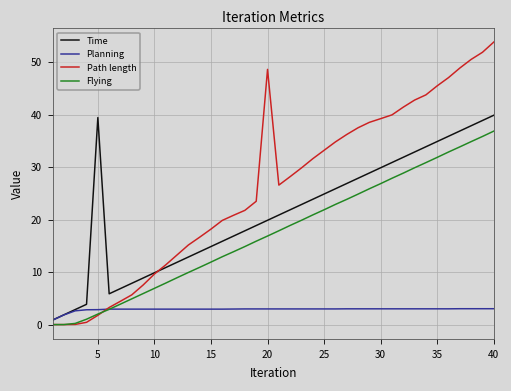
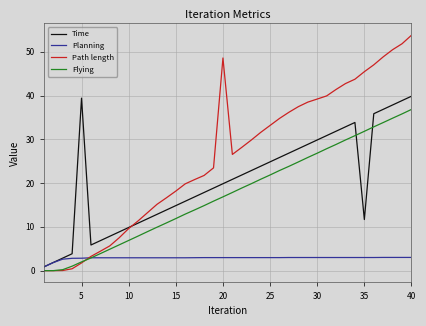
  {
    "Time": {
      "5": 39,
      "15": 15,
      "20": 20,
      "25": 25,
      "30": 30,
-     "35": 35,
+     "35": 12,
      "40": 40
    },
    "Planning": {
      "5": 3,
      "10": 3,
      "15": 3,
      "20": 3,
      "25": 3,
      "30": 3,
      "35": 3,
      "40": 3
    },
    "Path length": {
      "15": 18,
      "20": 49,
      "25": 33,
      "30": 39,
      "35": 45,
      "40": 54
    },
    "Flying": {
      "10": 7,
      "15": 12,
      "20": 17,
      "25": 22,
      "30": 27,
      "35": 32,
      "40": 37
    }
  }
